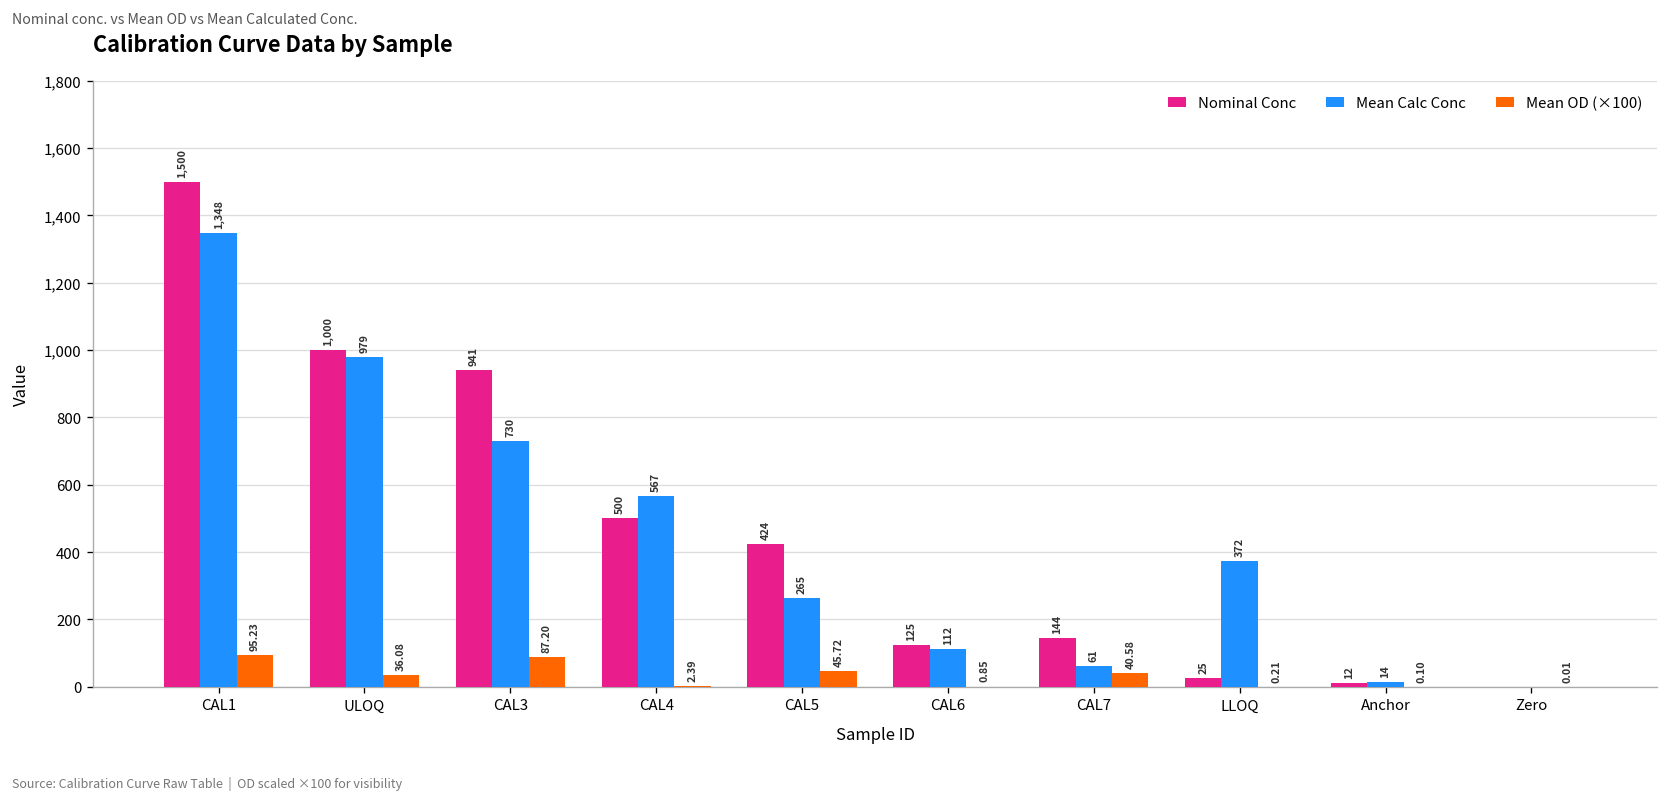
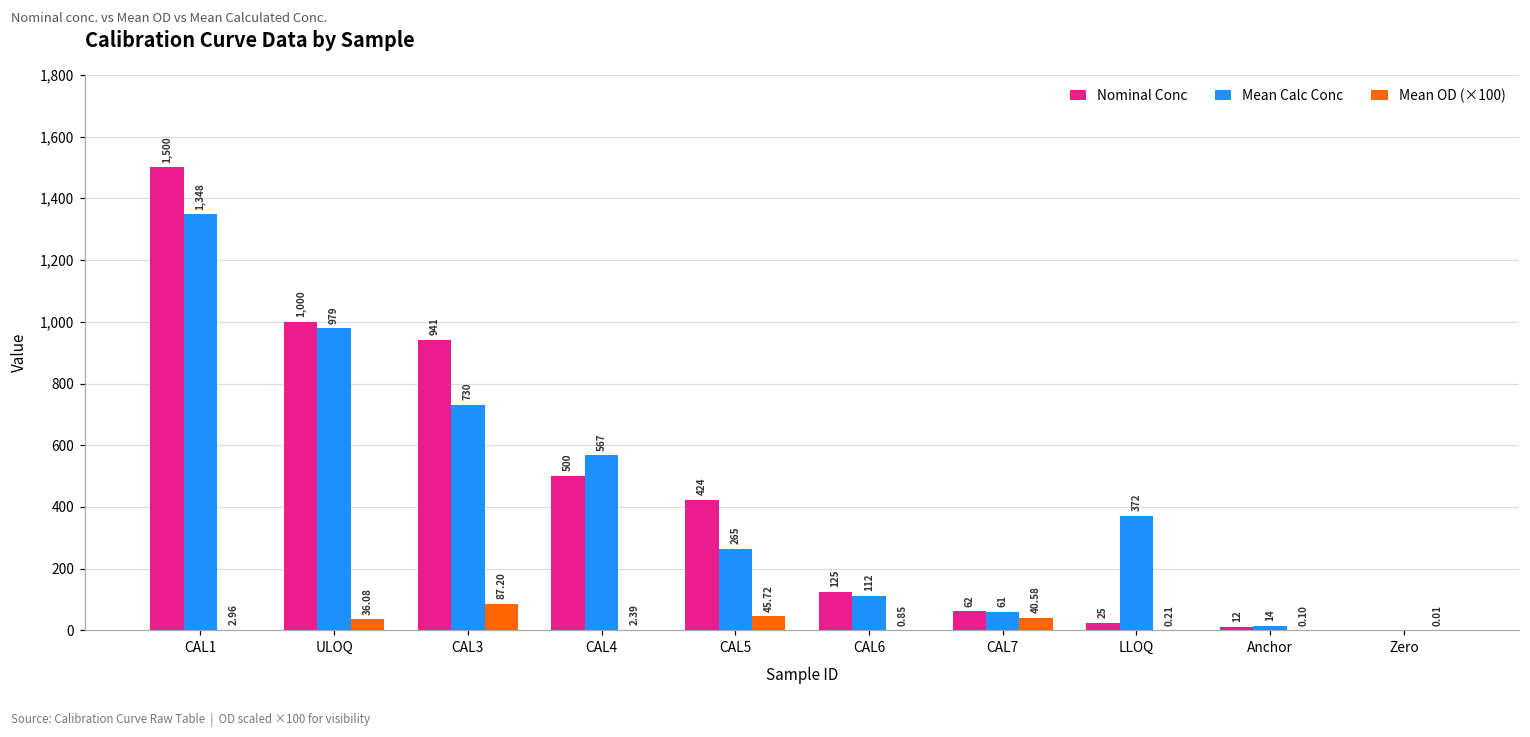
  {
    "Nominal Conc": {
      "CAL1": "1,500",
      "ULOQ": "1,000",
      "CAL3": "941",
      "CAL4": "500",
      "CAL5": "424",
      "CAL6": "125",
-     "CAL7": "144",
+     "CAL7": "62",
      "LLOQ": "25",
      "Anchor": "12"
    },
    "Mean Calc Conc": {
      "CAL1": "1,348",
      "ULOQ": "979",
      "CAL3": "730",
      "CAL4": "567",
      "CAL5": "265",
      "CAL6": "112",
      "CAL7": "61",
      "LLOQ": "372",
      "Anchor": "14"
    },
    "Mean OD (×100)": {
-     "CAL1": "95.23",
+     "CAL1": "2.96",
      "ULOQ": "36.08",
      "CAL3": "87.20",
      "CAL4": "2.39",
      "CAL5": "45.72",
      "CAL6": "0.85",
      "CAL7": "40.58",
      "LLOQ": "0.21",
      "Anchor": "0.10",
      "Zero": "0.01"
    }
  }
